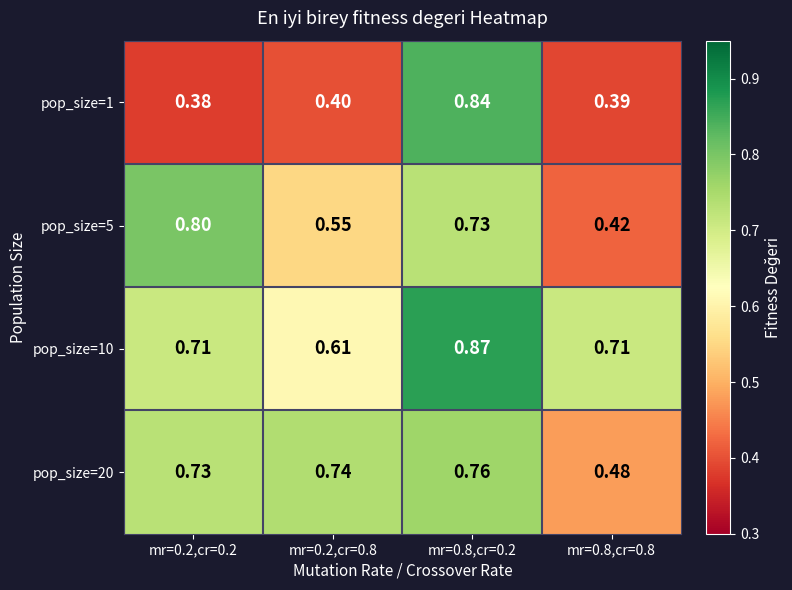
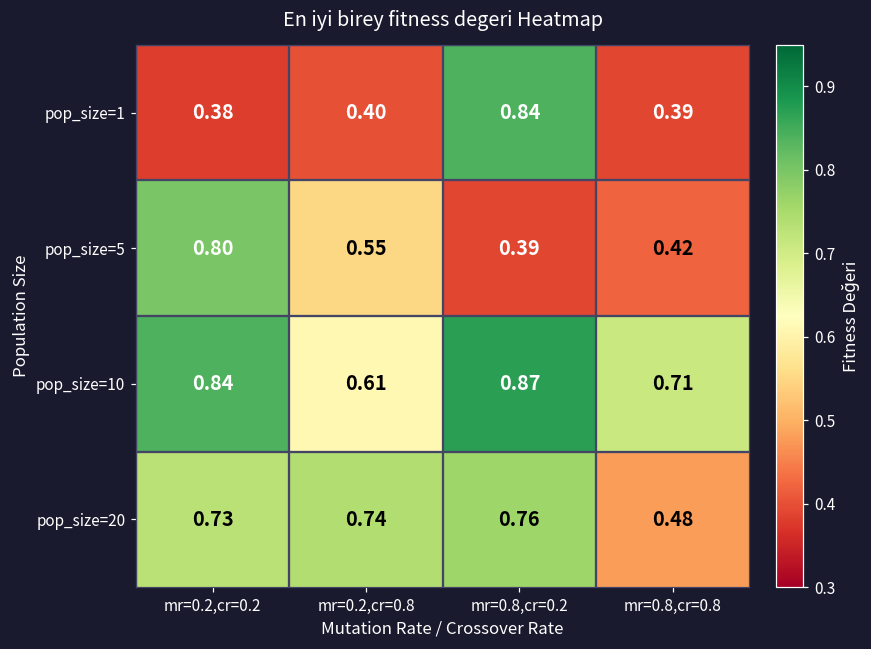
  {
    "pop_size=1": {
      "mr=0.2,cr=0.2": 0.38,
      "mr=0.2,cr=0.8": 0.40,
      "mr=0.8,cr=0.2": 0.84,
      "mr=0.8,cr=0.8": 0.39
    },
    "pop_size=5": {
      "mr=0.2,cr=0.2": 0.80,
      "mr=0.2,cr=0.8": 0.55,
-     "mr=0.8,cr=0.2": 0.73,
+     "mr=0.8,cr=0.2": 0.39,
      "mr=0.8,cr=0.8": 0.42
    },
    "pop_size=10": {
-     "mr=0.2,cr=0.2": 0.71,
+     "mr=0.2,cr=0.2": 0.84,
      "mr=0.2,cr=0.8": 0.61,
      "mr=0.8,cr=0.2": 0.87,
      "mr=0.8,cr=0.8": 0.71
    },
    "pop_size=20": {
      "mr=0.2,cr=0.2": 0.73,
      "mr=0.2,cr=0.8": 0.74,
      "mr=0.8,cr=0.2": 0.76,
      "mr=0.8,cr=0.8": 0.48
    }
  }
